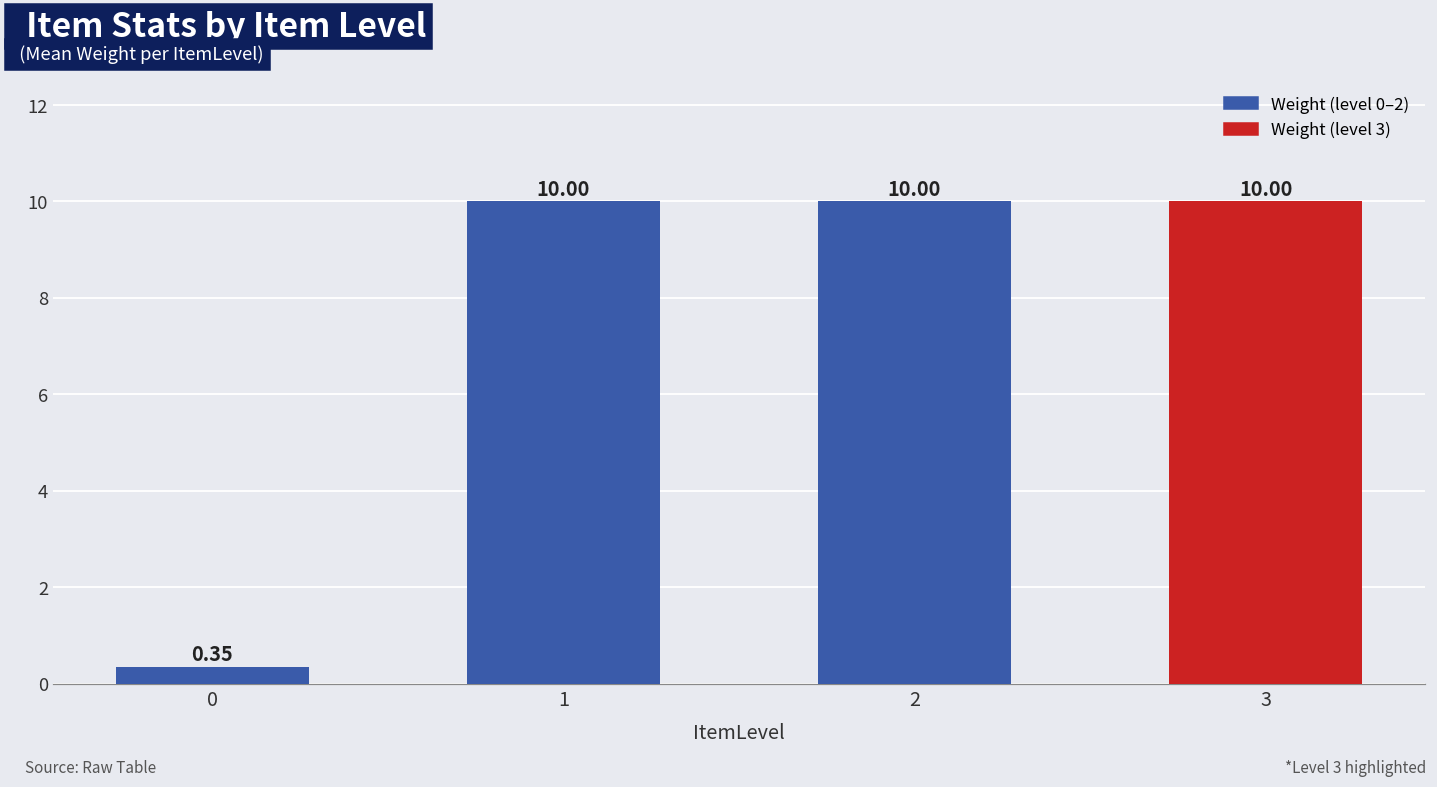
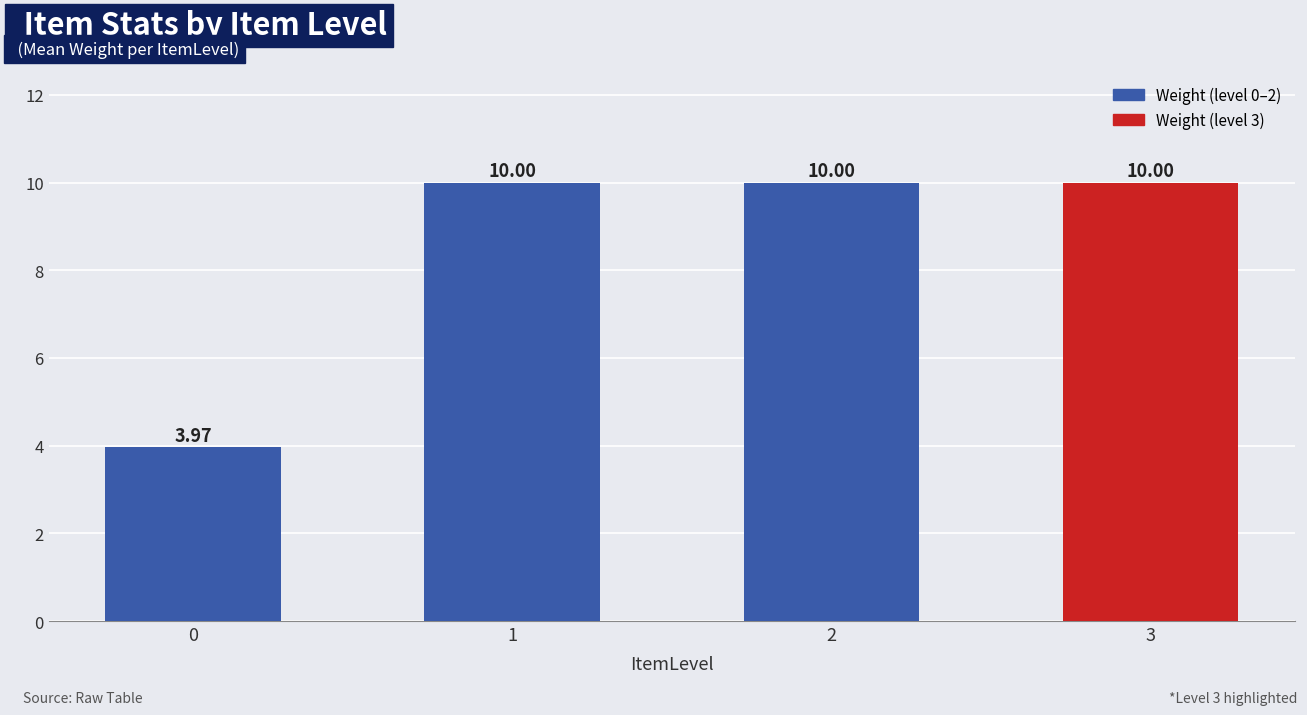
  {
-   "0": 0.35,
+   "0": 3.97,
    "1": 10.00,
    "2": 10.00,
    "3": 10.00
  }
